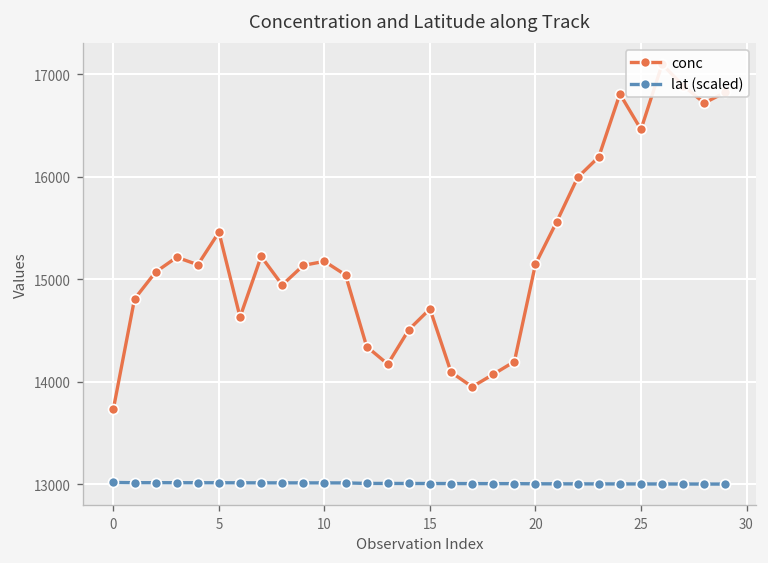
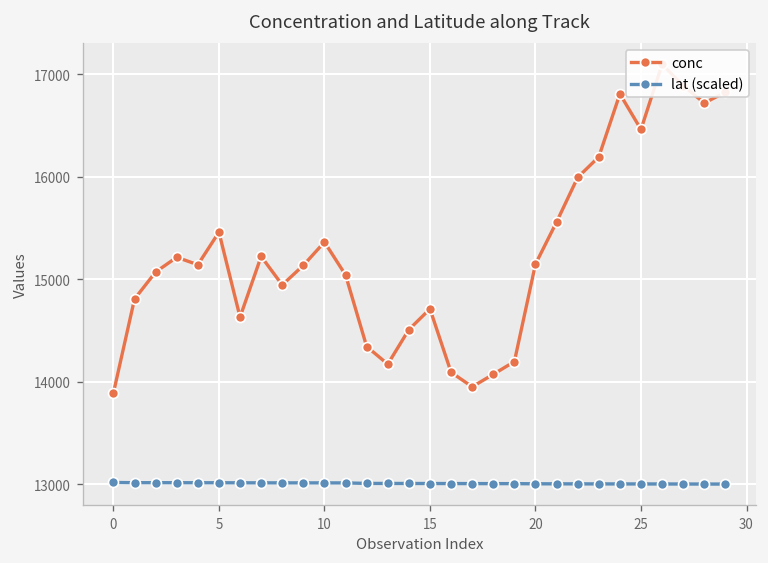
  {
    "conc": {
-     "0": 13700,
+     "0": 13900,
      "5": 15500,
-     "10": 15200,
+     "10": 15400,
      "15": 14700,
      "20": 15100,
      "25": 16500
    },
    "lat (scaled)": {
      "0": 13000,
      "5": 13000,
      "10": 13000,
      "15": 13000,
      "20": 13000,
      "25": 13000
    }
  }
